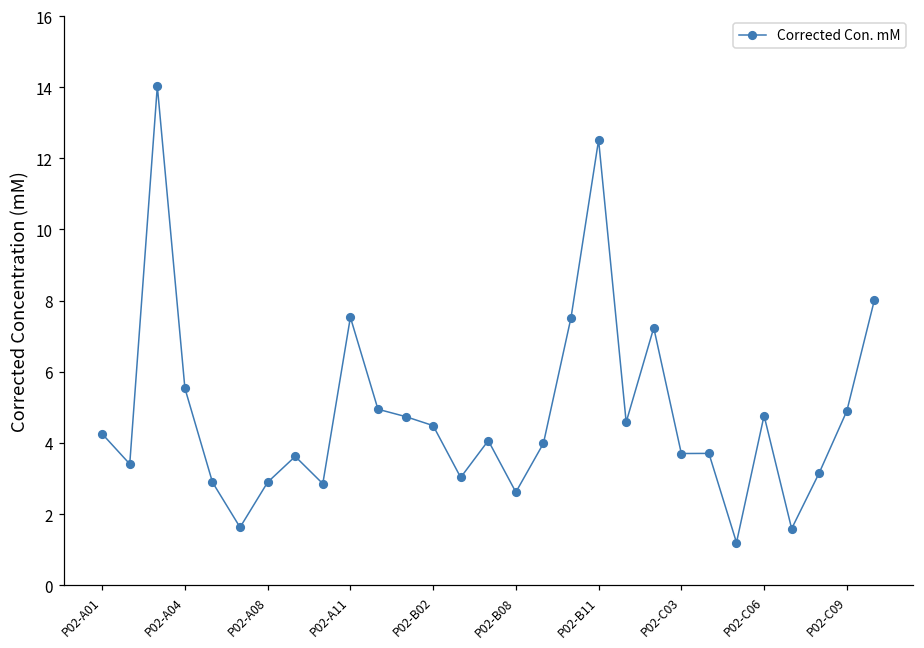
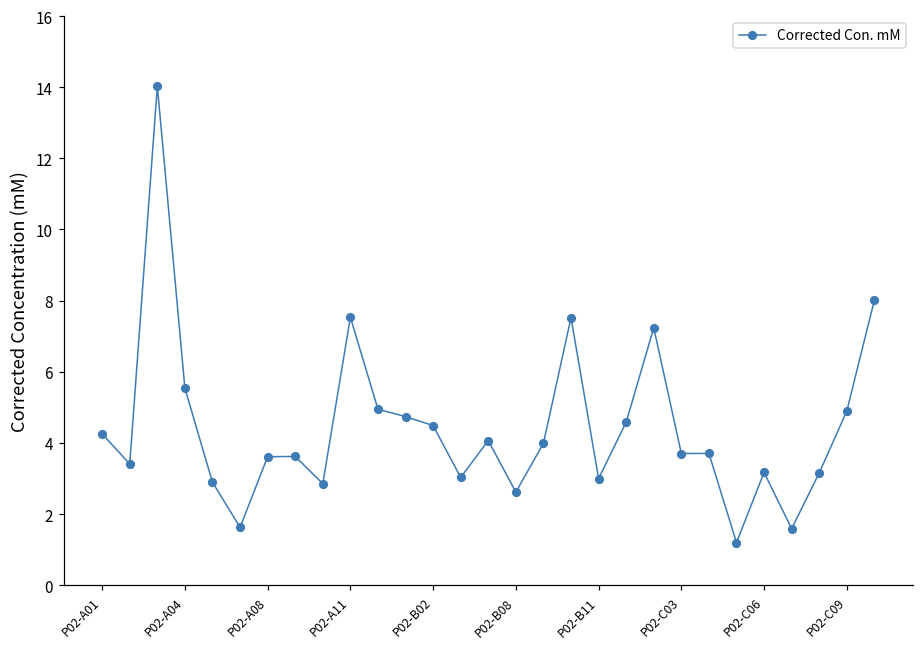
  {
    "P02-A01": 4.3,
    "P02-A04": 5.5,
-   "P02-A08": 2.9,
+   "P02-A08": 3.6,
    "P02-A11": 7.5,
    "P02-B02": 4.5,
    "P02-B08": 2.6,
-   "P02-B11": 12.5,
+   "P02-B11": 3.0,
    "P02-C03": 3.7,
-   "P02-C06": 4.8,
+   "P02-C06": 3.2,
    "P02-C09": 4.9
  }
